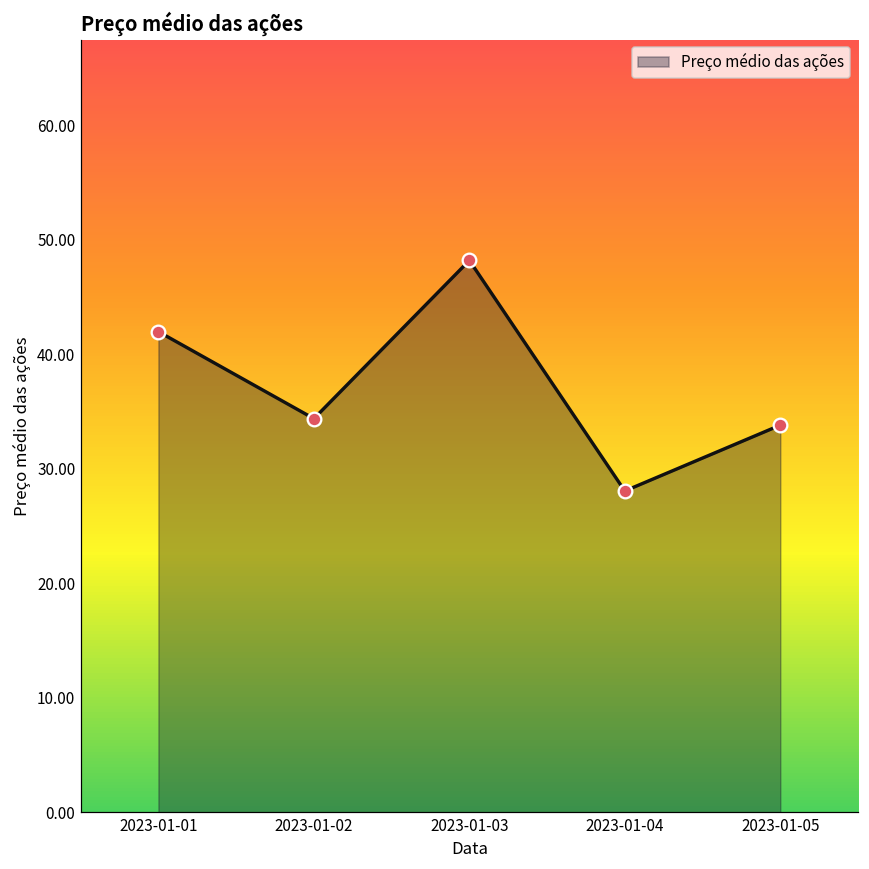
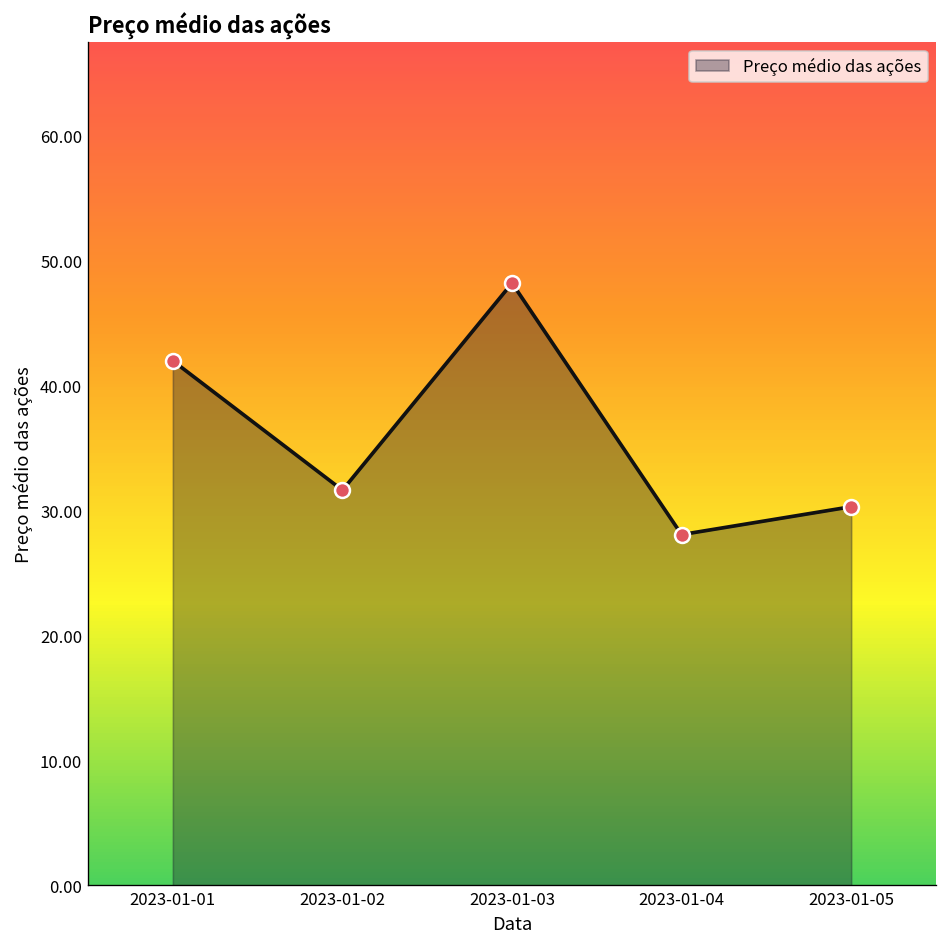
  {
    "2023-01-01": 42.0,
-   "2023-01-02": 34.4,
+   "2023-01-02": 31.6,
    "2023-01-03": 48.2,
    "2023-01-04": 28.1,
-   "2023-01-05": 33.8
+   "2023-01-05": 30.3
  }
